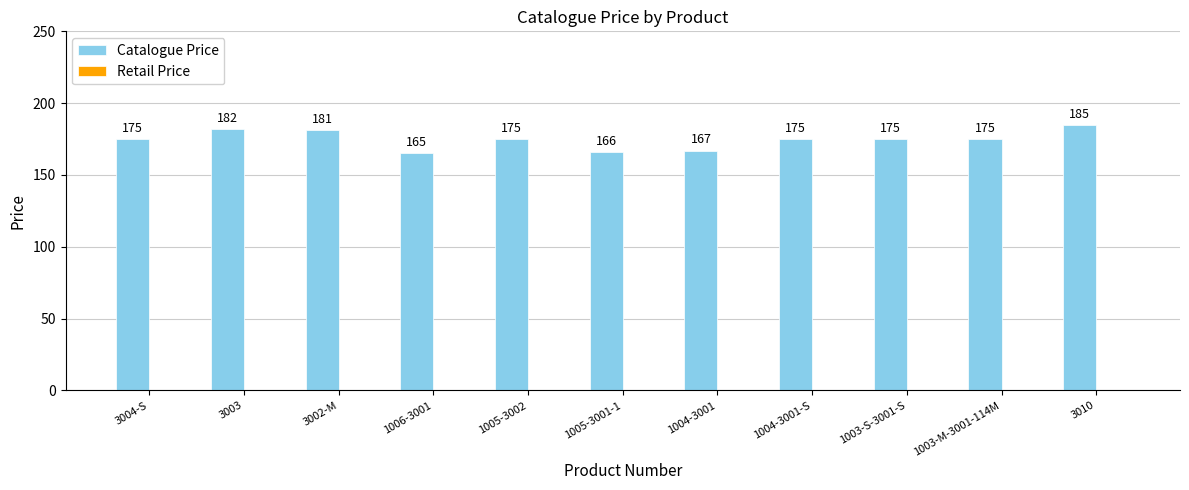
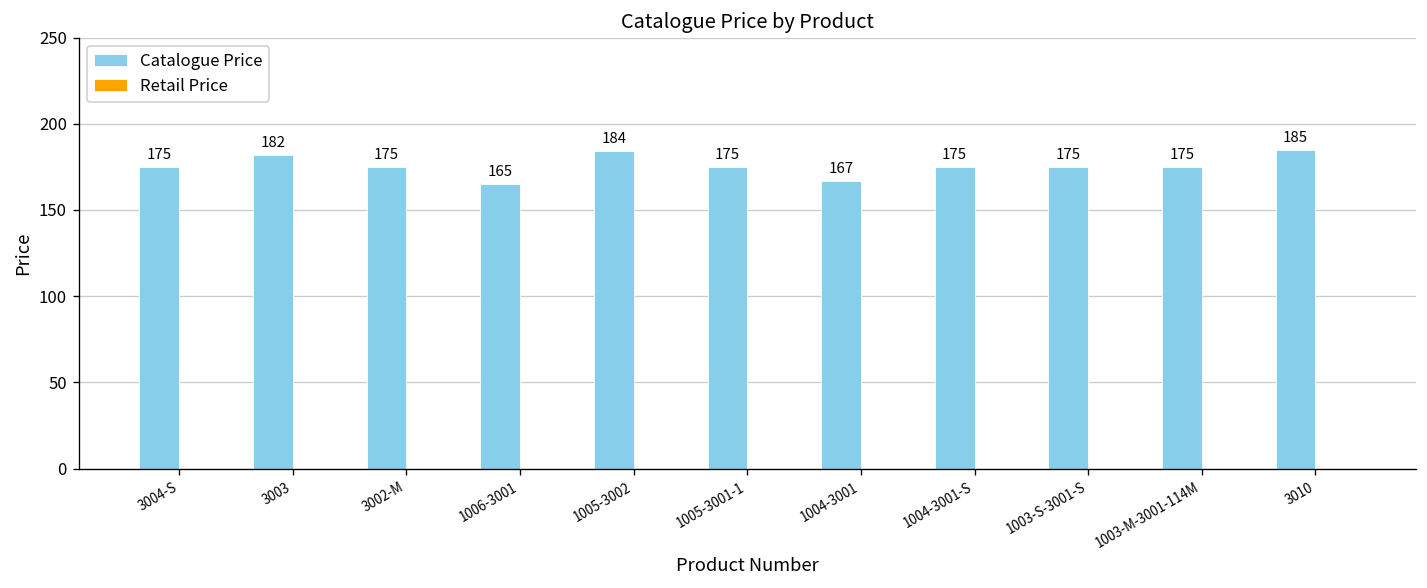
  {
    "Catalogue Price": {
      "3004-S": 175,
      "3003": 182,
-     "3002-M": 181,
+     "3002-M": 175,
      "1006-3001": 165,
-     "1005-3002": 175,
-     "1005-3001-1": 166,
+     "1005-3002": 184,
+     "1005-3001-1": 175,
      "1004-3001": 167,
      "1004-3001-S": 175,
      "1003-S-3001-S": 175,
      "1003-M-3001-114M": 175,
      "3010": 185
    },
    "Retail Price": {
      "3004-S": 0,
      "3003": 0,
      "3002-M": 0,
      "1006-3001": 0,
      "1005-3002": 0,
      "1005-3001-1": 0,
      "1004-3001": 0,
      "1004-3001-S": 0,
      "1003-S-3001-S": 0,
      "1003-M-3001-114M": 0,
      "3010": 0
    }
  }
